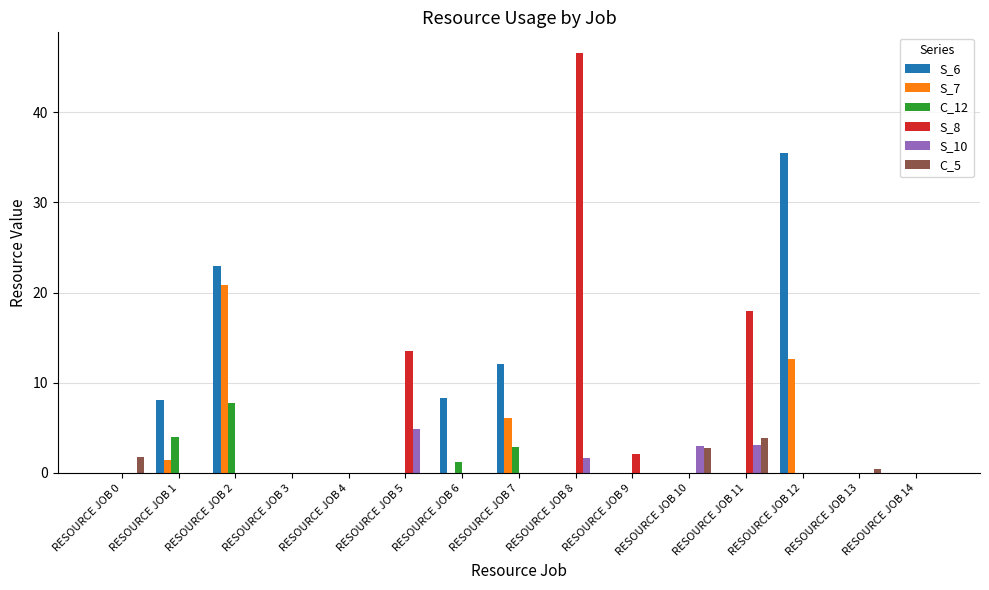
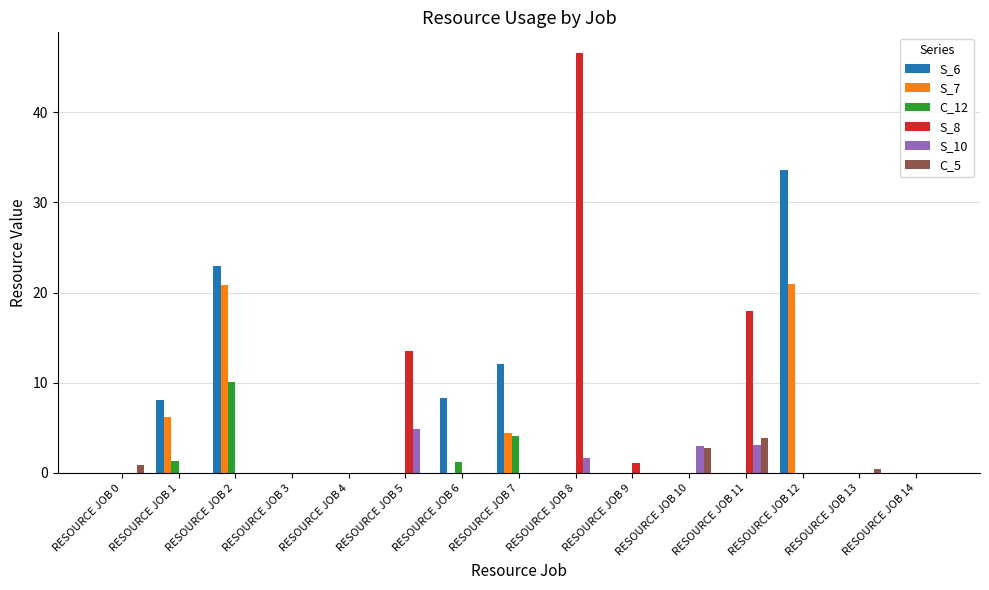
  {
    "S_6": {
      "RESOURCE JOB 0": 0,
      "RESOURCE JOB 1": 8,
      "RESOURCE JOB 2": 23,
      "RESOURCE JOB 3": 0,
      "RESOURCE JOB 4": 0,
      "RESOURCE JOB 5": 0,
      "RESOURCE JOB 6": 8,
      "RESOURCE JOB 7": 12,
      "RESOURCE JOB 8": 0,
      "RESOURCE JOB 9": 0,
      "RESOURCE JOB 10": 0,
      "RESOURCE JOB 11": 0,
-     "RESOURCE JOB 12": 35,
+     "RESOURCE JOB 12": 34,
      "RESOURCE JOB 13": 0,
      "RESOURCE JOB 14": 0
    },
    "S_7": {
      "RESOURCE JOB 0": 0,
-     "RESOURCE JOB 1": 1,
+     "RESOURCE JOB 1": 6,
      "RESOURCE JOB 2": 21,
      "RESOURCE JOB 3": 0,
      "RESOURCE JOB 4": 0,
      "RESOURCE JOB 5": 0,
      "RESOURCE JOB 6": 0,
-     "RESOURCE JOB 7": 6,
+     "RESOURCE JOB 7": 4,
      "RESOURCE JOB 8": 0,
      "RESOURCE JOB 9": 0,
      "RESOURCE JOB 10": 0,
      "RESOURCE JOB 11": 0,
-     "RESOURCE JOB 12": 13,
+     "RESOURCE JOB 12": 21,
      "RESOURCE JOB 13": 0,
      "RESOURCE JOB 14": 0
    },
    "C_12": {
      "RESOURCE JOB 0": 0,
-     "RESOURCE JOB 1": 4,
-     "RESOURCE JOB 2": 8,
+     "RESOURCE JOB 1": 1,
+     "RESOURCE JOB 2": 10,
      "RESOURCE JOB 3": 0,
      "RESOURCE JOB 4": 0,
      "RESOURCE JOB 5": 0,
      "RESOURCE JOB 6": 1,
-     "RESOURCE JOB 7": 3,
+     "RESOURCE JOB 7": 4,
      "RESOURCE JOB 8": 0,
      "RESOURCE JOB 9": 0,
      "RESOURCE JOB 10": 0,
      "RESOURCE JOB 11": 0,
      "RESOURCE JOB 12": 0,
      "RESOURCE JOB 13": 0,
      "RESOURCE JOB 14": 0
    },
    "S_8": {
      "RESOURCE JOB 0": 0,
      "RESOURCE JOB 1": 0,
      "RESOURCE JOB 2": 0,
      "RESOURCE JOB 3": 0,
      "RESOURCE JOB 4": 0,
      "RESOURCE JOB 5": 14,
      "RESOURCE JOB 6": 0,
      "RESOURCE JOB 7": 0,
      "RESOURCE JOB 8": 47,
-     "RESOURCE JOB 9": 2,
+     "RESOURCE JOB 9": 1,
      "RESOURCE JOB 10": 0,
      "RESOURCE JOB 11": 18,
      "RESOURCE JOB 12": 0,
      "RESOURCE JOB 13": 0,
      "RESOURCE JOB 14": 0
    },
    "S_10": {
      "RESOURCE JOB 0": 0,
      "RESOURCE JOB 1": 0,
      "RESOURCE JOB 2": 0,
      "RESOURCE JOB 3": 0,
      "RESOURCE JOB 4": 0,
      "RESOURCE JOB 5": 5,
      "RESOURCE JOB 6": 0,
      "RESOURCE JOB 7": 0,
      "RESOURCE JOB 8": 2,
      "RESOURCE JOB 9": 0,
      "RESOURCE JOB 10": 3,
      "RESOURCE JOB 11": 3,
      "RESOURCE JOB 12": 0,
      "RESOURCE JOB 13": 0,
      "RESOURCE JOB 14": 0
    },
    "C_5": {
-     "RESOURCE JOB 0": 2,
+     "RESOURCE JOB 0": 1,
      "RESOURCE JOB 1": 0,
      "RESOURCE JOB 2": 0,
      "RESOURCE JOB 3": 0,
      "RESOURCE JOB 4": 0,
      "RESOURCE JOB 5": 0,
      "RESOURCE JOB 6": 0,
      "RESOURCE JOB 7": 0,
      "RESOURCE JOB 8": 0,
      "RESOURCE JOB 9": 0,
      "RESOURCE JOB 10": 3,
      "RESOURCE JOB 11": 4,
      "RESOURCE JOB 12": 0,
      "RESOURCE JOB 13": 0,
      "RESOURCE JOB 14": 0
    }
  }
